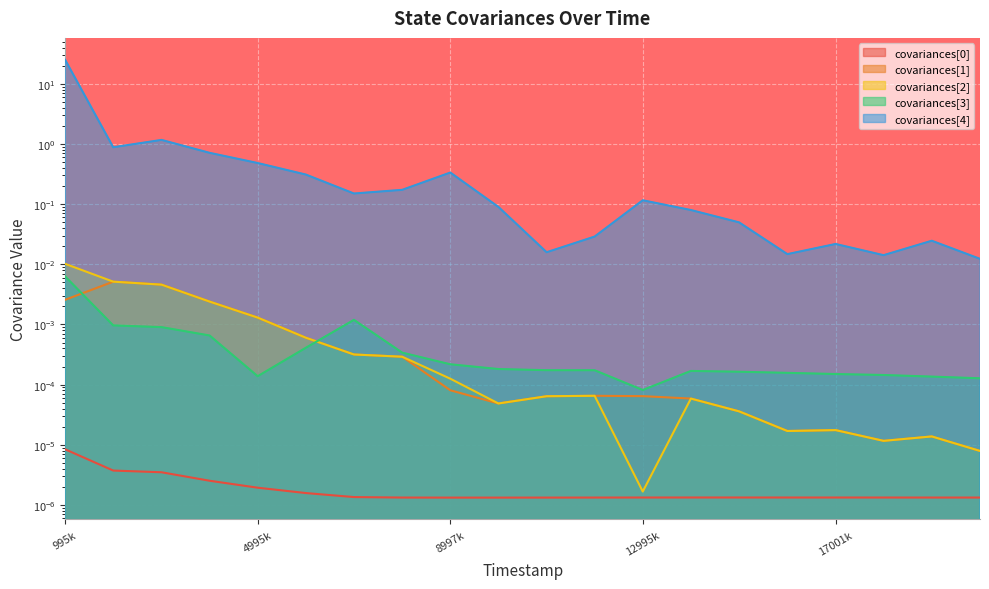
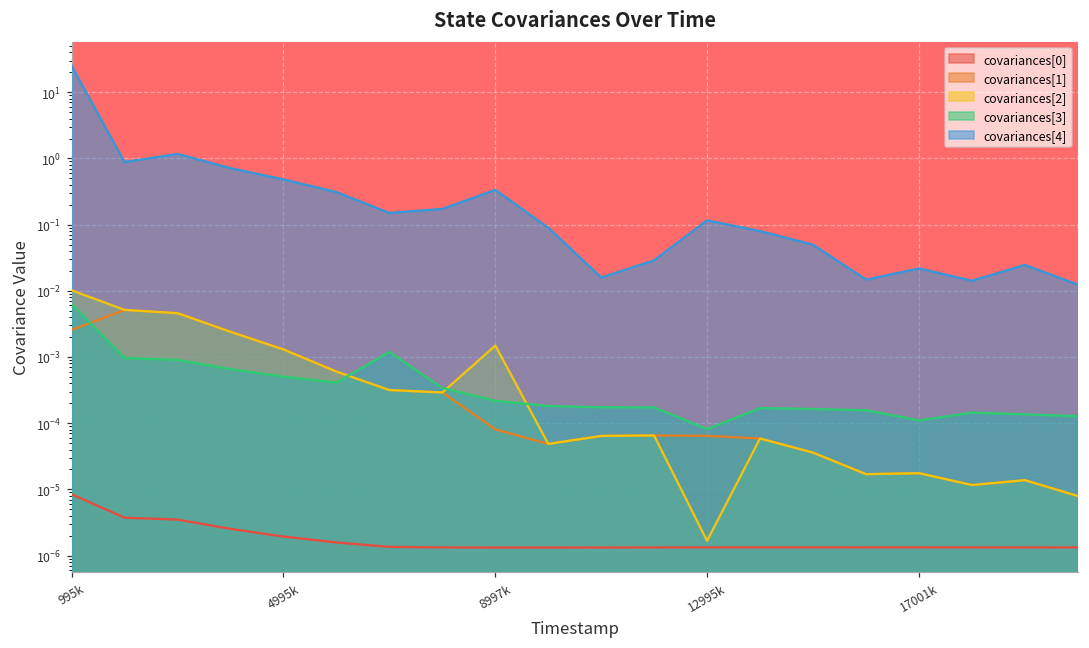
  {
    "covariances[2]": {
      "995k": 0.010,
-     "8997k": 0.00013,
+     "8997k": 0.0015,
      "12995k": 0.0000017
    },
    "covariances[3]": {
      "995k": 0.006,
-     "4995k": 0.00014,
+     "4995k": 0.0005,
      "8997k": 0.00022,
      "12995k": 0.00008,
-     "17001k": 0.00015
+     "17001k": 0.00011
    },
    "covariances[4]": {
      "995k": 25,
      "4995k": 0.5,
      "8997k": 0.3,
      "12995k": 0.12,
      "17001k": 0.022
    }
  }
